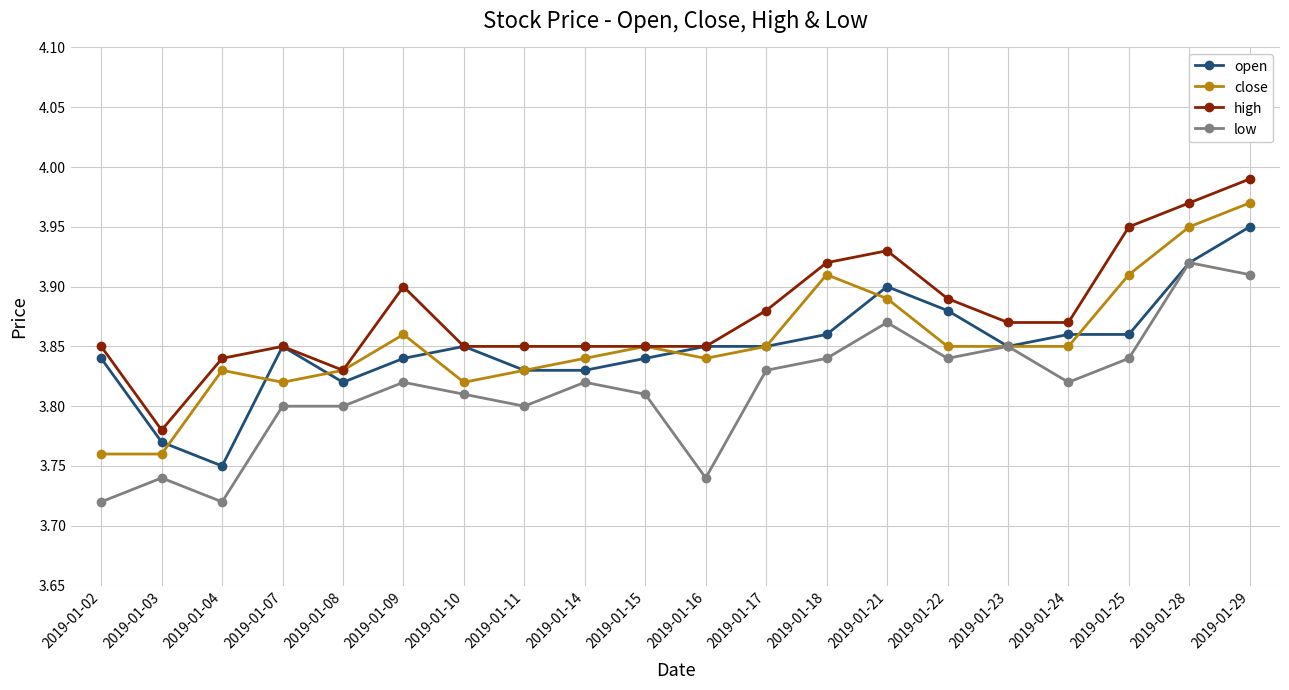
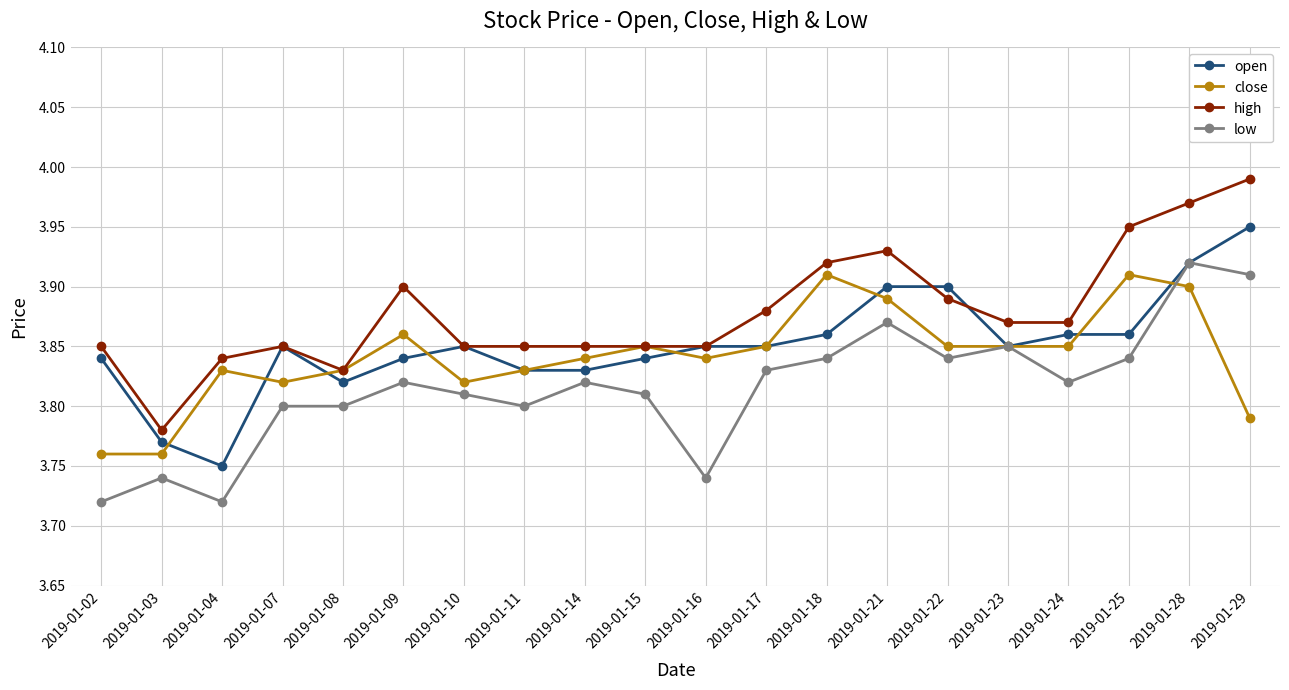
  {
    "open": {
      "2019-01-02": 3.84,
      "2019-01-03": 3.77,
      "2019-01-04": 3.75,
      "2019-01-08": 3.82,
      "2019-01-09": 3.84,
      "2019-01-14": 3.83,
      "2019-01-15": 3.84,
      "2019-01-18": 3.86,
      "2019-01-21": 3.90,
-     "2019-01-22": 3.88,
+     "2019-01-22": 3.90,
      "2019-01-24": 3.86,
      "2019-01-25": 3.86,
      "2019-01-29": 3.95
    },
    "close": {
      "2019-01-02": 3.76,
      "2019-01-03": 3.76,
      "2019-01-04": 3.83,
      "2019-01-07": 3.82,
      "2019-01-09": 3.86,
      "2019-01-10": 3.82,
      "2019-01-14": 3.84,
      "2019-01-16": 3.84,
      "2019-01-18": 3.91,
      "2019-01-21": 3.89,
      "2019-01-22": 3.85,
      "2019-01-24": 3.85,
      "2019-01-25": 3.91,
-     "2019-01-28": 3.95,
-     "2019-01-29": 3.97
+     "2019-01-28": 3.90,
+     "2019-01-29": 3.79
    },
    "high": {
      "2019-01-02": 3.85,
      "2019-01-03": 3.78,
      "2019-01-04": 3.84,
      "2019-01-09": 3.90,
      "2019-01-11": 3.85,
      "2019-01-14": 3.85,
      "2019-01-17": 3.88,
      "2019-01-18": 3.92,
      "2019-01-21": 3.93,
      "2019-01-22": 3.89,
      "2019-01-23": 3.87,
      "2019-01-24": 3.87,
      "2019-01-25": 3.95,
      "2019-01-28": 3.97,
      "2019-01-29": 3.99
    },
    "low": {
      "2019-01-02": 3.72,
      "2019-01-03": 3.74,
      "2019-01-04": 3.72,
      "2019-01-07": 3.80,
      "2019-01-08": 3.80,
      "2019-01-09": 3.82,
      "2019-01-10": 3.81,
      "2019-01-11": 3.80,
      "2019-01-14": 3.82,
      "2019-01-15": 3.81,
      "2019-01-16": 3.74,
      "2019-01-17": 3.83,
      "2019-01-18": 3.84,
      "2019-01-21": 3.87,
      "2019-01-22": 3.84,
      "2019-01-24": 3.82,
      "2019-01-25": 3.84,
      "2019-01-29": 3.91
    }
  }
